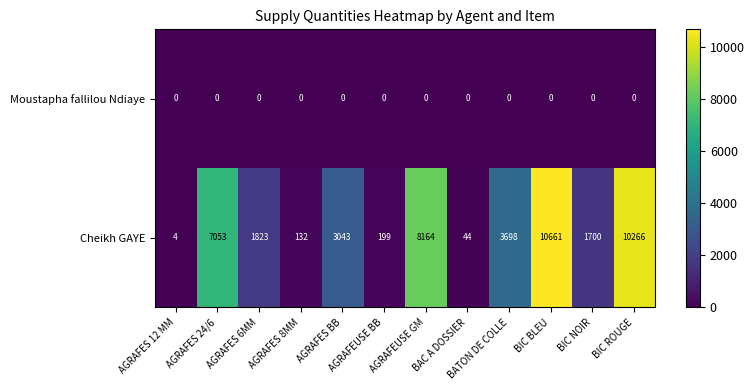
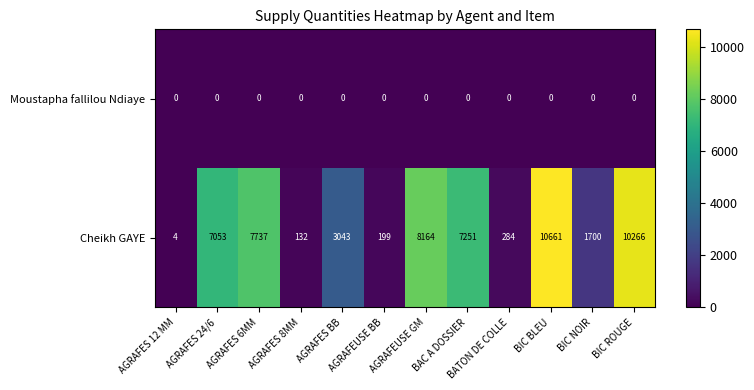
  {
    "Moustapha fallilou Ndiaye": {
      "AGRAFES 12 MM": 0,
      "AGRAFES 24/6": 0,
      "AGRAFES 6MM": 0,
      "AGRAFES 8MM": 0,
      "AGRAFES BB": 0,
      "AGRAFEUSE BB": 0,
      "AGRAFEUSE GM": 0,
      "BAC A DOSSIER": 0,
      "BATON DE COLLE": 0,
      "BIC BLEU": 0,
      "BIC NOIR": 0,
      "BIC ROUGE": 0
    },
    "Cheikh GAYE": {
      "AGRAFES 12 MM": 4,
      "AGRAFES 24/6": 7053,
-     "AGRAFES 6MM": 1823,
+     "AGRAFES 6MM": 7737,
      "AGRAFES 8MM": 132,
      "AGRAFES BB": 3043,
      "AGRAFEUSE BB": 199,
      "AGRAFEUSE GM": 8164,
-     "BAC A DOSSIER": 44,
-     "BATON DE COLLE": 3698,
+     "BAC A DOSSIER": 7251,
+     "BATON DE COLLE": 284,
      "BIC BLEU": 10661,
      "BIC NOIR": 1700,
      "BIC ROUGE": 10266
    }
  }
